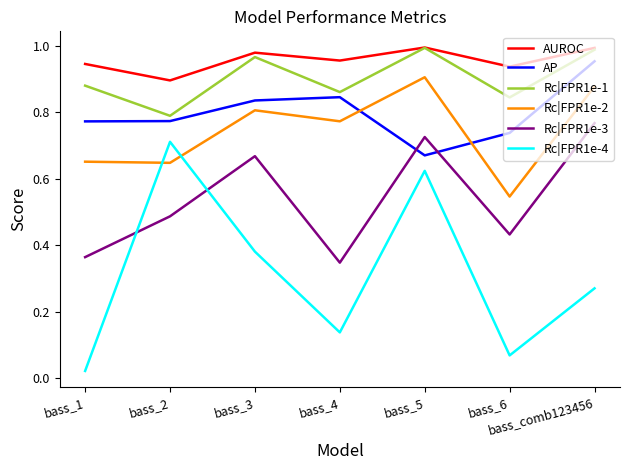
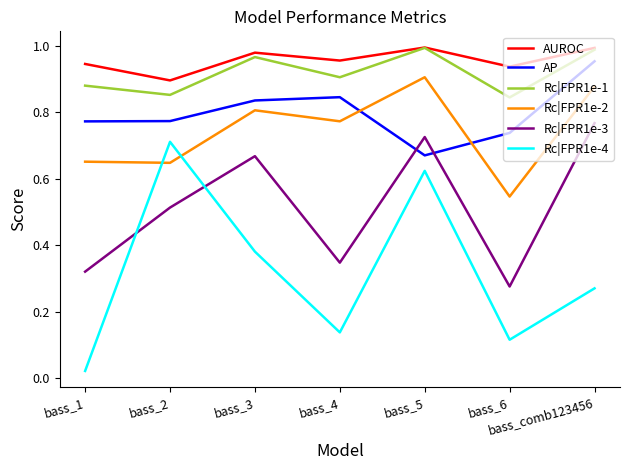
  {
    "AUROC": {
      "bass_1": 0.95,
      "bass_2": 0.90,
      "bass_3": 0.98,
      "bass_4": 0.96
    },
    "AP": {
      "bass_1": 0.77,
      "bass_2": 0.77,
      "bass_3": 0.84,
      "bass_4": 0.85,
      "bass_5": 0.67
    },
    "Rc|FPR1e-1": {
      "bass_1": 0.88,
-     "bass_2": 0.79,
+     "bass_2": 0.85,
      "bass_3": 0.97,
-     "bass_4": 0.86
+     "bass_4": 0.91
    },
    "Rc|FPR1e-2": {
      "bass_1": 0.65,
      "bass_2": 0.65,
      "bass_3": 0.81,
      "bass_4": 0.77,
      "bass_5": 0.91,
      "bass_6": 0.55
    },
    "Rc|FPR1e-3": {
-     "bass_1": 0.36,
-     "bass_2": 0.49,
+     "bass_1": 0.32,
+     "bass_2": 0.51,
      "bass_3": 0.67,
      "bass_4": 0.35,
      "bass_5": 0.73,
-     "bass_6": 0.43
+     "bass_6": 0.28
    },
    "Rc|FPR1e-4": {
      "bass_1": 0.02,
      "bass_2": 0.71,
      "bass_3": 0.38,
      "bass_4": 0.14,
      "bass_5": 0.62,
-     "bass_6": 0.07,
+     "bass_6": 0.12,
      "bass_comb123456": 0.27
    }
  }
